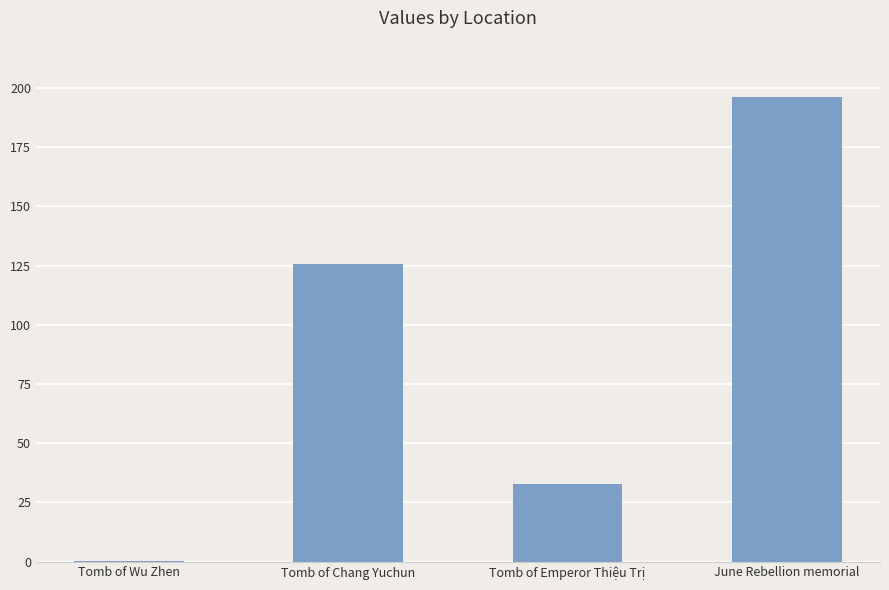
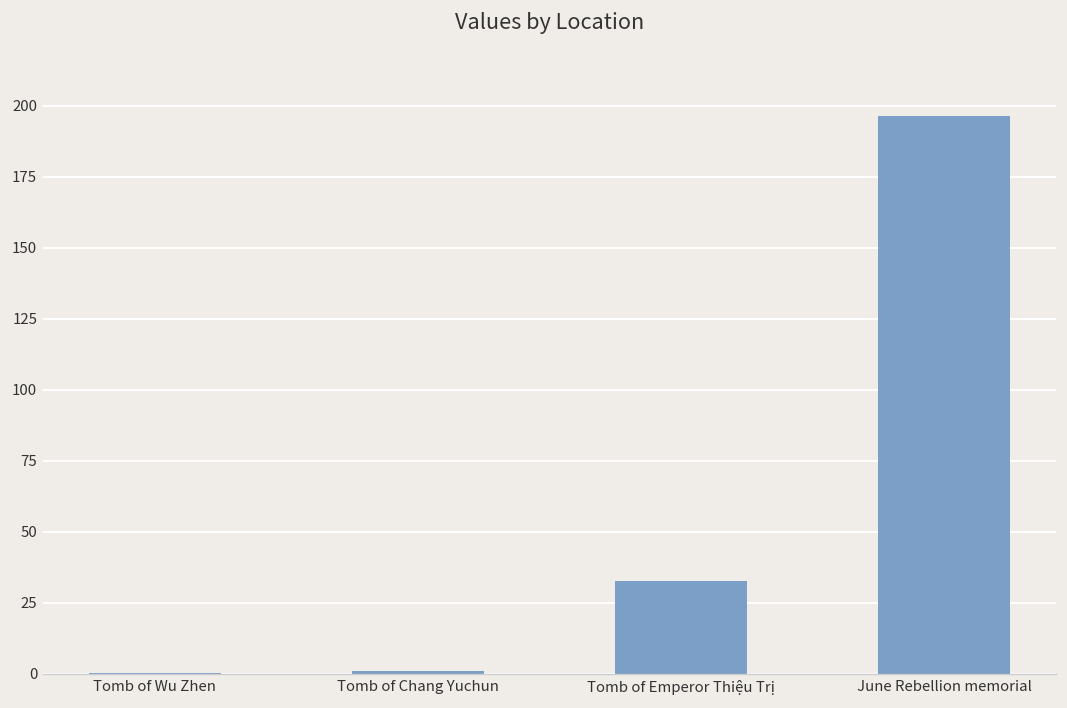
  {
-   "Tomb of Chang Yuchun": 126,
+   "Tomb of Chang Yuchun": 1,
    "Tomb of Emperor Thiệu Trị": 33,
    "June Rebellion memorial": 196
  }
